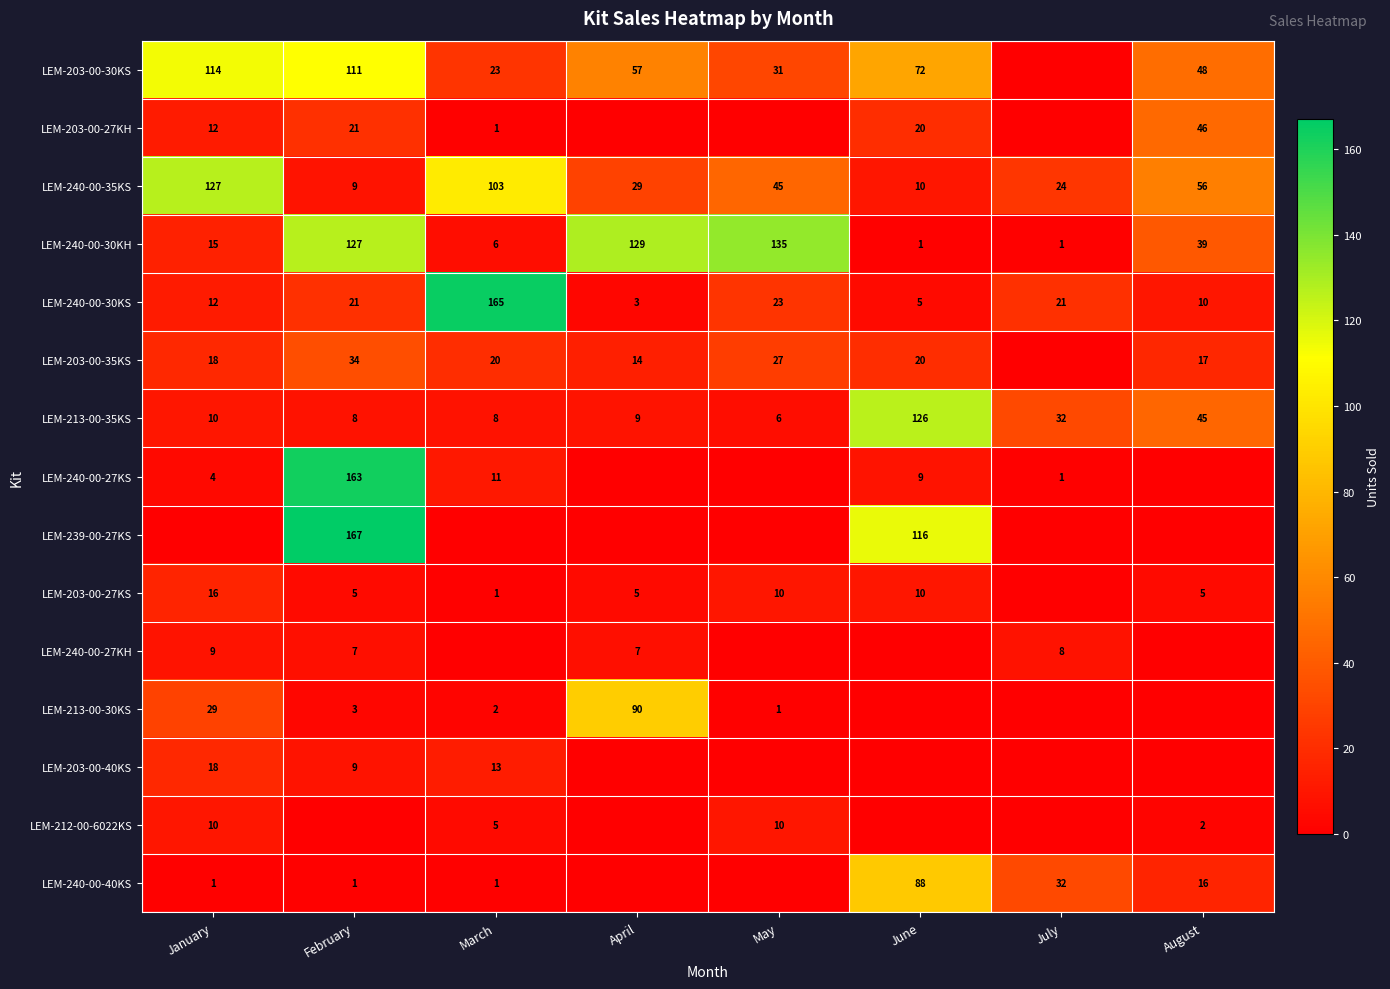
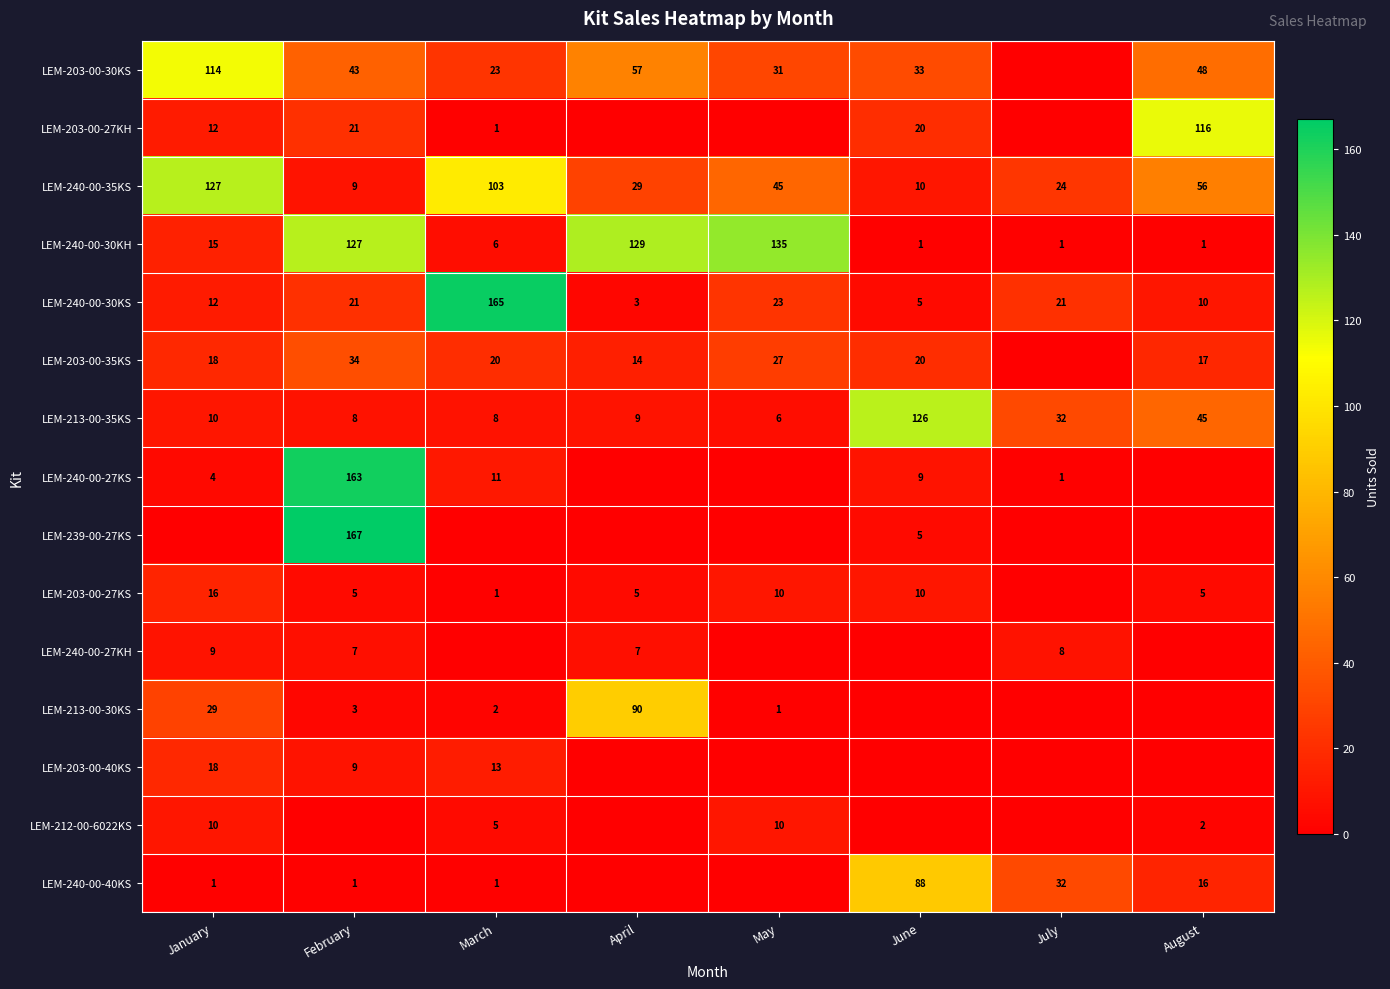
  {
    "LEM-203-00-30KS": {
      "January": 114,
-     "February": 111,
+     "February": 43,
      "March": 23,
      "April": 57,
      "May": 31,
-     "June": 72,
+     "June": 33,
      "August": 48
    },
    "LEM-203-00-27KH": {
      "January": 12,
      "February": 21,
      "March": 1,
      "June": 20,
-     "August": 46
+     "August": 116
    },
    "LEM-240-00-35KS": {
      "January": 127,
      "February": 9,
      "March": 103,
      "April": 29,
      "May": 45,
      "June": 10,
      "July": 24,
      "August": 56
    },
    "LEM-240-00-30KH": {
      "January": 15,
      "February": 127,
      "March": 6,
      "April": 129,
      "May": 135,
      "June": 1,
      "July": 1,
-     "August": 39
+     "August": 1
    },
    "LEM-240-00-30KS": {
      "January": 12,
      "February": 21,
      "March": 165,
      "April": 3,
      "May": 23,
      "June": 5,
      "July": 21,
      "August": 10
    },
    "LEM-203-00-35KS": {
      "January": 18,
      "February": 34,
      "March": 20,
      "April": 14,
      "May": 27,
      "June": 20,
      "August": 17
    },
    "LEM-213-00-35KS": {
      "January": 10,
      "February": 8,
      "March": 8,
      "April": 9,
      "May": 6,
      "June": 126,
      "July": 32,
      "August": 45
    },
    "LEM-240-00-27KS": {
      "January": 4,
      "February": 163,
      "March": 11,
      "June": 9,
      "July": 1
    },
    "LEM-239-00-27KS": {
      "February": 167,
-     "June": 116
+     "June": 5
    },
    "LEM-203-00-27KS": {
      "January": 16,
      "February": 5,
      "March": 1,
      "April": 5,
      "May": 10,
      "June": 10,
      "August": 5
    },
    "LEM-240-00-27KH": {
      "January": 9,
      "February": 7,
      "April": 7,
      "July": 8
    },
    "LEM-213-00-30KS": {
      "January": 29,
      "February": 3,
      "March": 2,
      "April": 90,
      "May": 1
    },
    "LEM-203-00-40KS": {
      "January": 18,
      "February": 9,
      "March": 13
    },
    "LEM-212-00-6022KS": {
      "January": 10,
      "March": 5,
      "May": 10,
      "August": 2
    },
    "LEM-240-00-40KS": {
      "January": 1,
      "February": 1,
      "March": 1,
      "June": 88,
      "July": 32,
      "August": 16
    }
  }
